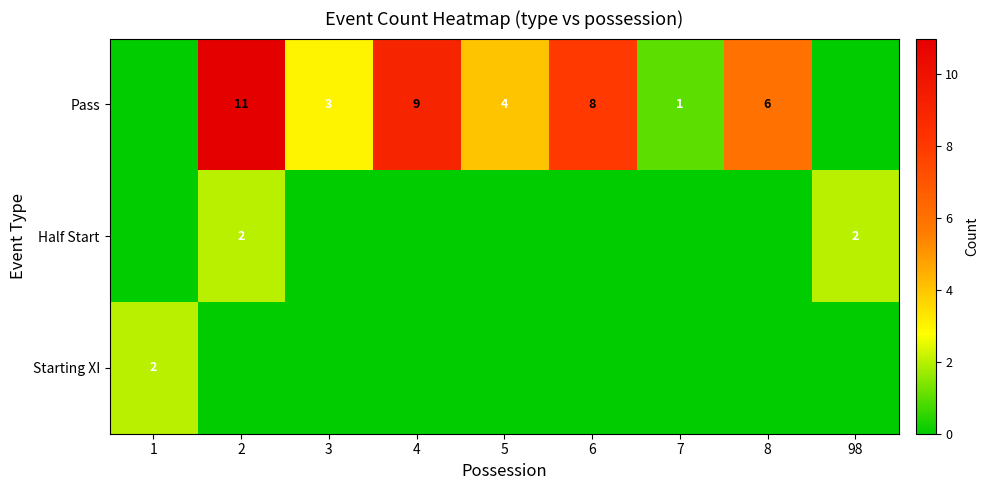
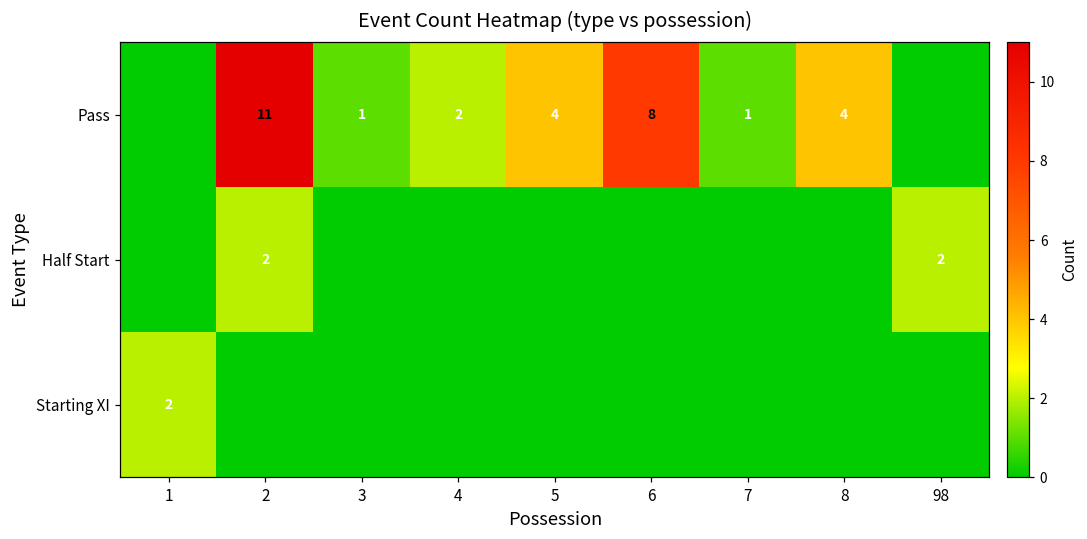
  {
    "Pass": {
      "2": 11,
-     "3": 3,
-     "4": 9,
+     "3": 1,
+     "4": 2,
      "5": 4,
      "6": 8,
      "7": 1,
-     "8": 6
+     "8": 4
    },
    "Half Start": {
      "2": 2,
      "98": 2
    },
    "Starting XI": {
      "1": 2
    }
  }
